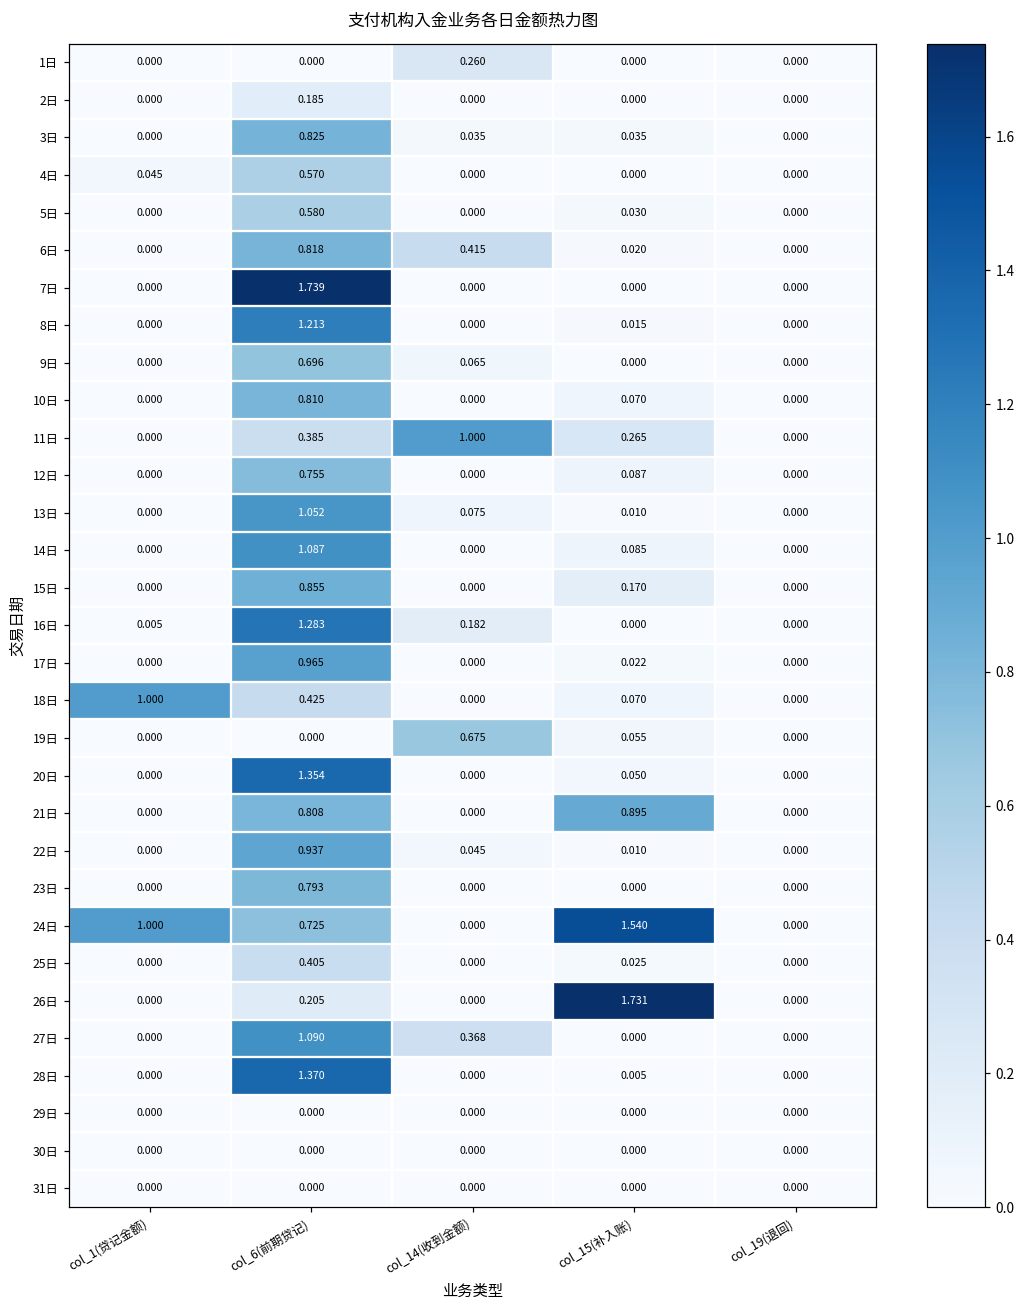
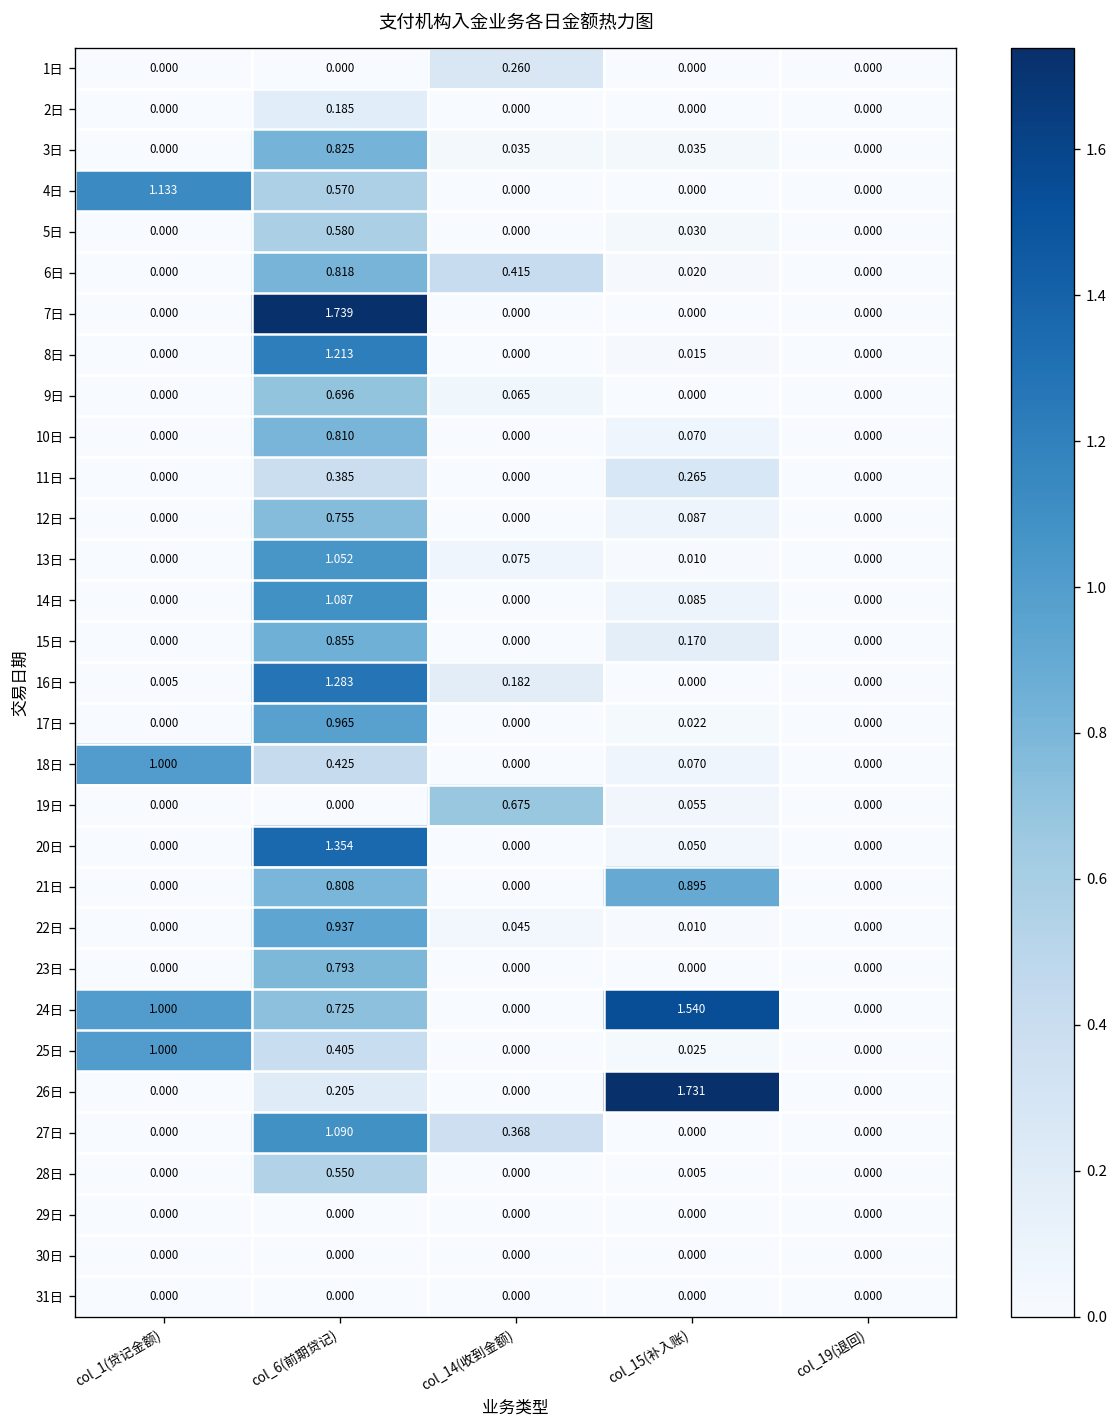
  {
    "1日": {
      "col_1(贷记金额)": 0.000,
      "col_6(前期贷记)": 0.000,
      "col_14(收到金额)": 0.260,
      "col_15(补入账)": 0.000,
      "col_19(退回)": 0.000
    },
    "2日": {
      "col_1(贷记金额)": 0.000,
      "col_6(前期贷记)": 0.185,
      "col_14(收到金额)": 0.000,
      "col_15(补入账)": 0.000,
      "col_19(退回)": 0.000
    },
    "3日": {
      "col_1(贷记金额)": 0.000,
      "col_6(前期贷记)": 0.825,
      "col_14(收到金额)": 0.035,
      "col_15(补入账)": 0.035,
      "col_19(退回)": 0.000
    },
    "4日": {
-     "col_1(贷记金额)": 0.045,
+     "col_1(贷记金额)": 1.133,
      "col_6(前期贷记)": 0.570,
      "col_14(收到金额)": 0.000,
      "col_15(补入账)": 0.000,
      "col_19(退回)": 0.000
    },
    "5日": {
      "col_1(贷记金额)": 0.000,
      "col_6(前期贷记)": 0.580,
      "col_14(收到金额)": 0.000,
      "col_15(补入账)": 0.030,
      "col_19(退回)": 0.000
    },
    "6日": {
      "col_1(贷记金额)": 0.000,
      "col_6(前期贷记)": 0.818,
      "col_14(收到金额)": 0.415,
      "col_15(补入账)": 0.020,
      "col_19(退回)": 0.000
    },
    "7日": {
      "col_1(贷记金额)": 0.000,
      "col_6(前期贷记)": 1.739,
      "col_14(收到金额)": 0.000,
      "col_15(补入账)": 0.000,
      "col_19(退回)": 0.000
    },
    "8日": {
      "col_1(贷记金额)": 0.000,
      "col_6(前期贷记)": 1.213,
      "col_14(收到金额)": 0.000,
      "col_15(补入账)": 0.015,
      "col_19(退回)": 0.000
    },
    "9日": {
      "col_1(贷记金额)": 0.000,
      "col_6(前期贷记)": 0.696,
      "col_14(收到金额)": 0.065,
      "col_15(补入账)": 0.000,
      "col_19(退回)": 0.000
    },
    "10日": {
      "col_1(贷记金额)": 0.000,
      "col_6(前期贷记)": 0.810,
      "col_14(收到金额)": 0.000,
      "col_15(补入账)": 0.070,
      "col_19(退回)": 0.000
    },
    "11日": {
      "col_1(贷记金额)": 0.000,
      "col_6(前期贷记)": 0.385,
-     "col_14(收到金额)": 1.000,
+     "col_14(收到金额)": 0.000,
      "col_15(补入账)": 0.265,
      "col_19(退回)": 0.000
    },
    "12日": {
      "col_1(贷记金额)": 0.000,
      "col_6(前期贷记)": 0.755,
      "col_14(收到金额)": 0.000,
      "col_15(补入账)": 0.087,
      "col_19(退回)": 0.000
    },
    "13日": {
      "col_1(贷记金额)": 0.000,
      "col_6(前期贷记)": 1.052,
      "col_14(收到金额)": 0.075,
      "col_15(补入账)": 0.010,
      "col_19(退回)": 0.000
    },
    "14日": {
      "col_1(贷记金额)": 0.000,
      "col_6(前期贷记)": 1.087,
      "col_14(收到金额)": 0.000,
      "col_15(补入账)": 0.085,
      "col_19(退回)": 0.000
    },
    "15日": {
      "col_1(贷记金额)": 0.000,
      "col_6(前期贷记)": 0.855,
      "col_14(收到金额)": 0.000,
      "col_15(补入账)": 0.170,
      "col_19(退回)": 0.000
    },
    "16日": {
      "col_1(贷记金额)": 0.005,
      "col_6(前期贷记)": 1.283,
      "col_14(收到金额)": 0.182,
      "col_15(补入账)": 0.000,
      "col_19(退回)": 0.000
    },
    "17日": {
      "col_1(贷记金额)": 0.000,
      "col_6(前期贷记)": 0.965,
      "col_14(收到金额)": 0.000,
      "col_15(补入账)": 0.022,
      "col_19(退回)": 0.000
    },
    "18日": {
      "col_1(贷记金额)": 1.000,
      "col_6(前期贷记)": 0.425,
      "col_14(收到金额)": 0.000,
      "col_15(补入账)": 0.070,
      "col_19(退回)": 0.000
    },
    "19日": {
      "col_1(贷记金额)": 0.000,
      "col_6(前期贷记)": 0.000,
      "col_14(收到金额)": 0.675,
      "col_15(补入账)": 0.055,
      "col_19(退回)": 0.000
    },
    "20日": {
      "col_1(贷记金额)": 0.000,
      "col_6(前期贷记)": 1.354,
      "col_14(收到金额)": 0.000,
      "col_15(补入账)": 0.050,
      "col_19(退回)": 0.000
    },
    "21日": {
      "col_1(贷记金额)": 0.000,
      "col_6(前期贷记)": 0.808,
      "col_14(收到金额)": 0.000,
      "col_15(补入账)": 0.895,
      "col_19(退回)": 0.000
    },
    "22日": {
      "col_1(贷记金额)": 0.000,
      "col_6(前期贷记)": 0.937,
      "col_14(收到金额)": 0.045,
      "col_15(补入账)": 0.010,
      "col_19(退回)": 0.000
    },
    "23日": {
      "col_1(贷记金额)": 0.000,
      "col_6(前期贷记)": 0.793,
      "col_14(收到金额)": 0.000,
      "col_15(补入账)": 0.000,
      "col_19(退回)": 0.000
    },
    "24日": {
      "col_1(贷记金额)": 1.000,
      "col_6(前期贷记)": 0.725,
      "col_14(收到金额)": 0.000,
      "col_15(补入账)": 1.540,
      "col_19(退回)": 0.000
    },
    "25日": {
-     "col_1(贷记金额)": 0.000,
+     "col_1(贷记金额)": 1.000,
      "col_6(前期贷记)": 0.405,
      "col_14(收到金额)": 0.000,
      "col_15(补入账)": 0.025,
      "col_19(退回)": 0.000
    },
    "26日": {
      "col_1(贷记金额)": 0.000,
      "col_6(前期贷记)": 0.205,
      "col_14(收到金额)": 0.000,
      "col_15(补入账)": 1.731,
      "col_19(退回)": 0.000
    },
    "27日": {
      "col_1(贷记金额)": 0.000,
      "col_6(前期贷记)": 1.090,
      "col_14(收到金额)": 0.368,
      "col_15(补入账)": 0.000,
      "col_19(退回)": 0.000
    },
    "28日": {
      "col_1(贷记金额)": 0.000,
-     "col_6(前期贷记)": 1.370,
+     "col_6(前期贷记)": 0.550,
      "col_14(收到金额)": 0.000,
      "col_15(补入账)": 0.005,
      "col_19(退回)": 0.000
    },
    "29日": {
      "col_1(贷记金额)": 0.000,
      "col_6(前期贷记)": 0.000,
      "col_14(收到金额)": 0.000,
      "col_15(补入账)": 0.000,
      "col_19(退回)": 0.000
    },
    "30日": {
      "col_1(贷记金额)": 0.000,
      "col_6(前期贷记)": 0.000,
      "col_14(收到金额)": 0.000,
      "col_15(补入账)": 0.000,
      "col_19(退回)": 0.000
    },
    "31日": {
      "col_1(贷记金额)": 0.000,
      "col_6(前期贷记)": 0.000,
      "col_14(收到金额)": 0.000,
      "col_15(补入账)": 0.000,
      "col_19(退回)": 0.000
    }
  }
